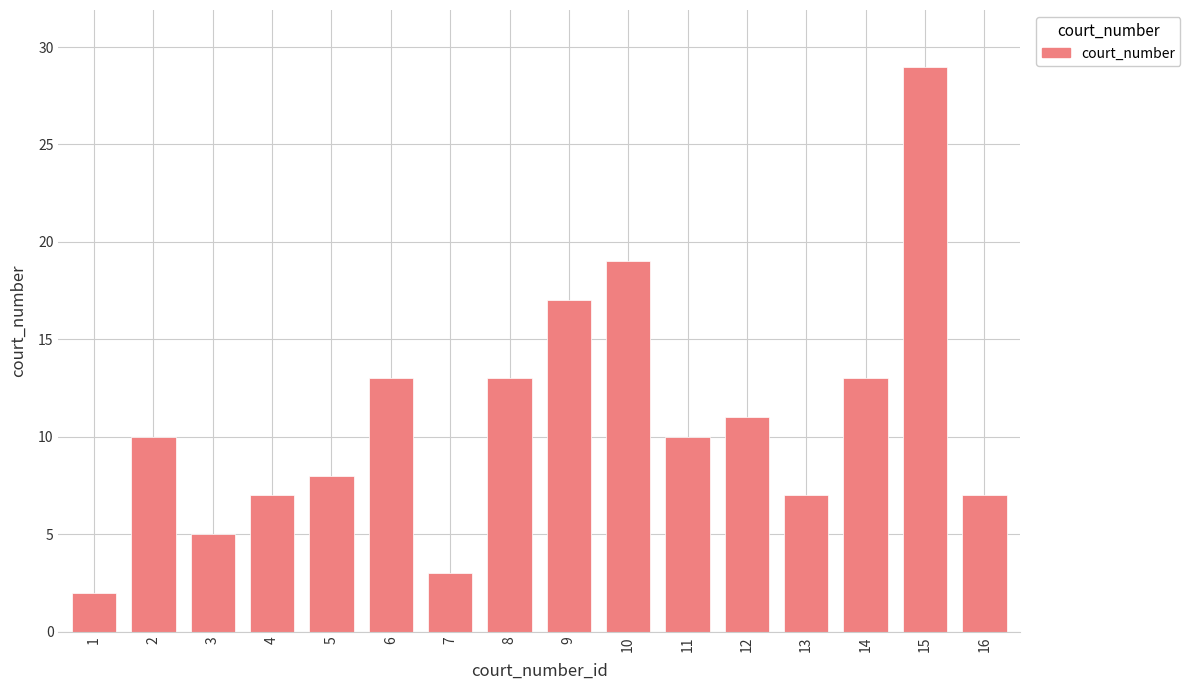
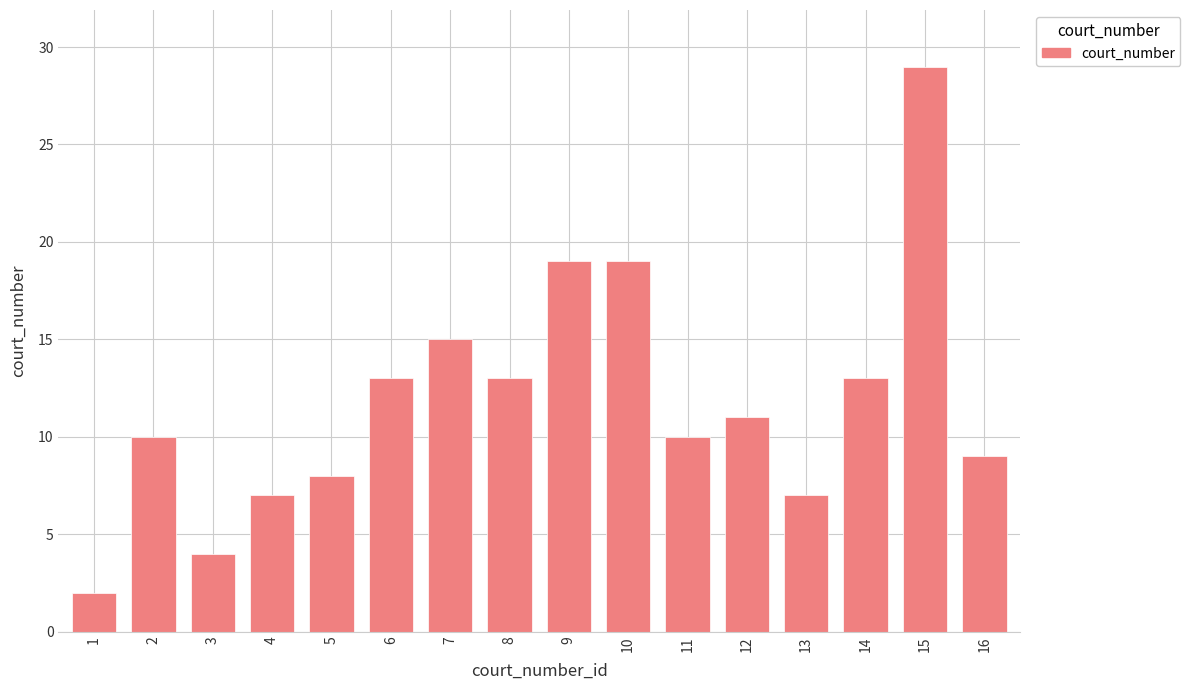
  {
    "1": 2,
    "2": 10,
-   "3": 5,
+   "3": 4,
    "4": 7,
    "5": 8,
    "6": 13,
-   "7": 3,
+   "7": 15,
    "8": 13,
-   "9": 17,
+   "9": 19,
    "10": 19,
    "11": 10,
    "12": 11,
    "13": 7,
    "14": 13,
    "15": 29,
-   "16": 7
+   "16": 9
  }
